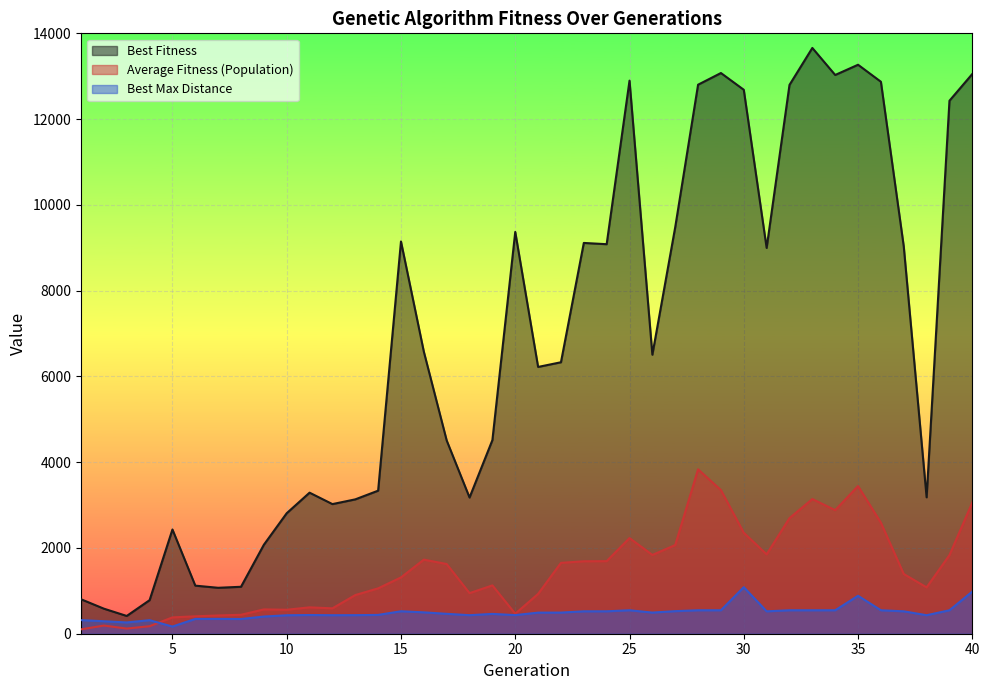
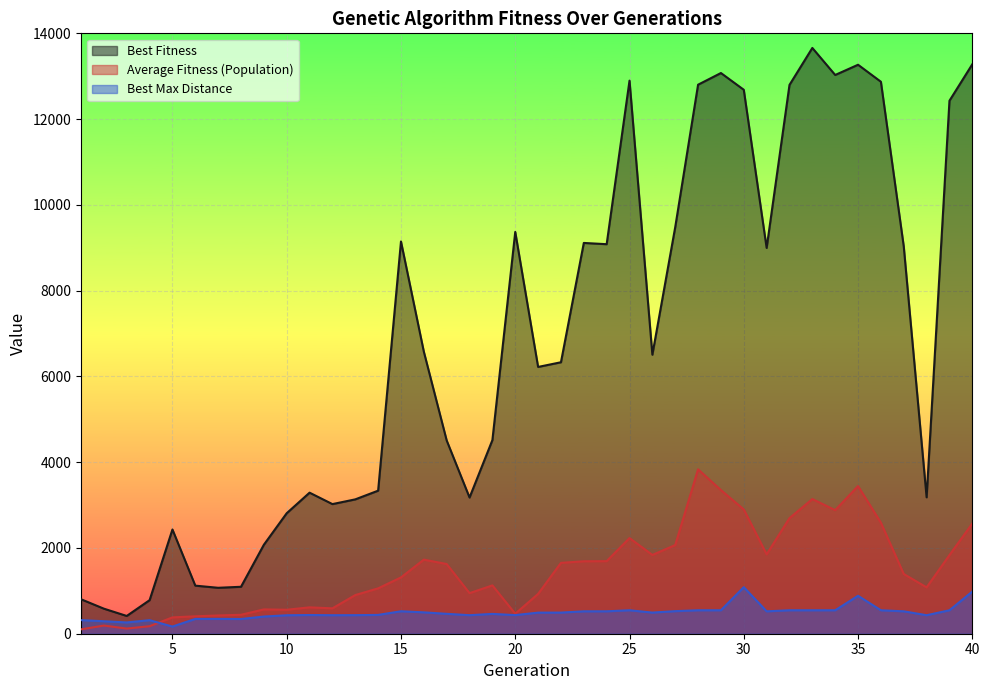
  {
    "Best Fitness": {
      "5": 2400,
      "10": 2800,
      "15": 9100,
      "20": 9400,
      "25": 12900,
      "30": 12700,
      "35": 13300,
-     "40": 13100
+     "40": 13300
    },
    "Average Fitness (Population)": {
      "5": 400,
      "10": 600,
      "15": 1300,
      "25": 2200,
-     "30": 2400,
+     "30": 2900,
      "35": 3400,
-     "40": 3100
+     "40": 2600
    },
    "Best Max Distance": {
      "5": 200,
      "10": 400,
      "15": 500,
      "25": 500,
      "30": 1100,
      "35": 900,
      "40": 1000
    }
  }
